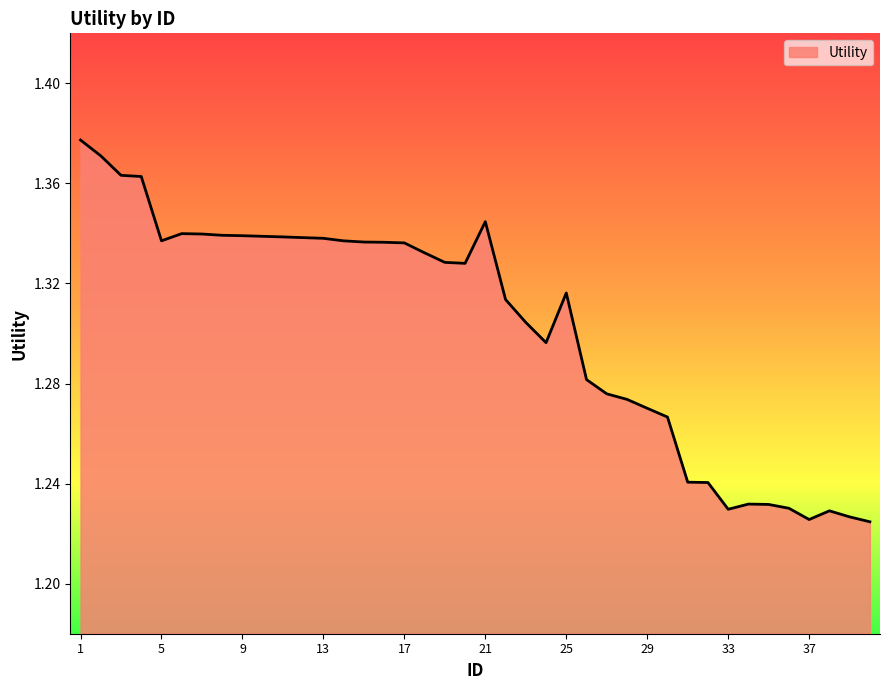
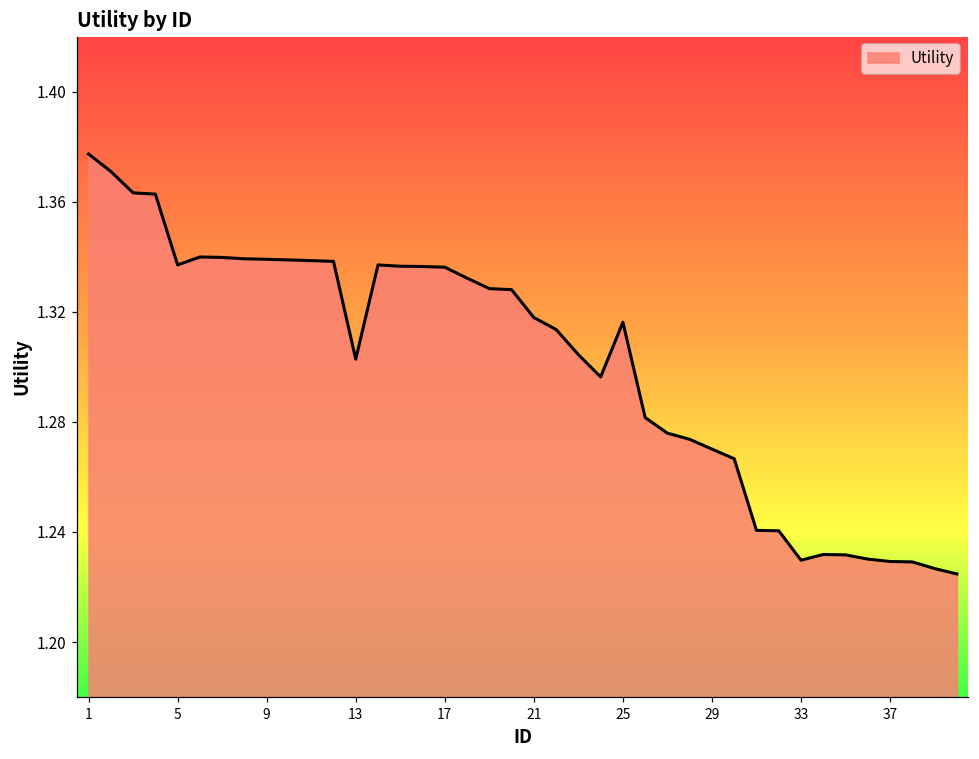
  {
    "1": 1.377,
    "5": 1.337,
    "9": 1.339,
-   "13": 1.338,
+   "13": 1.303,
    "17": 1.336,
-   "21": 1.345,
+   "21": 1.318,
    "25": 1.316,
    "29": 1.270,
    "33": 1.230,
-   "37": 1.226
+   "37": 1.229
  }
